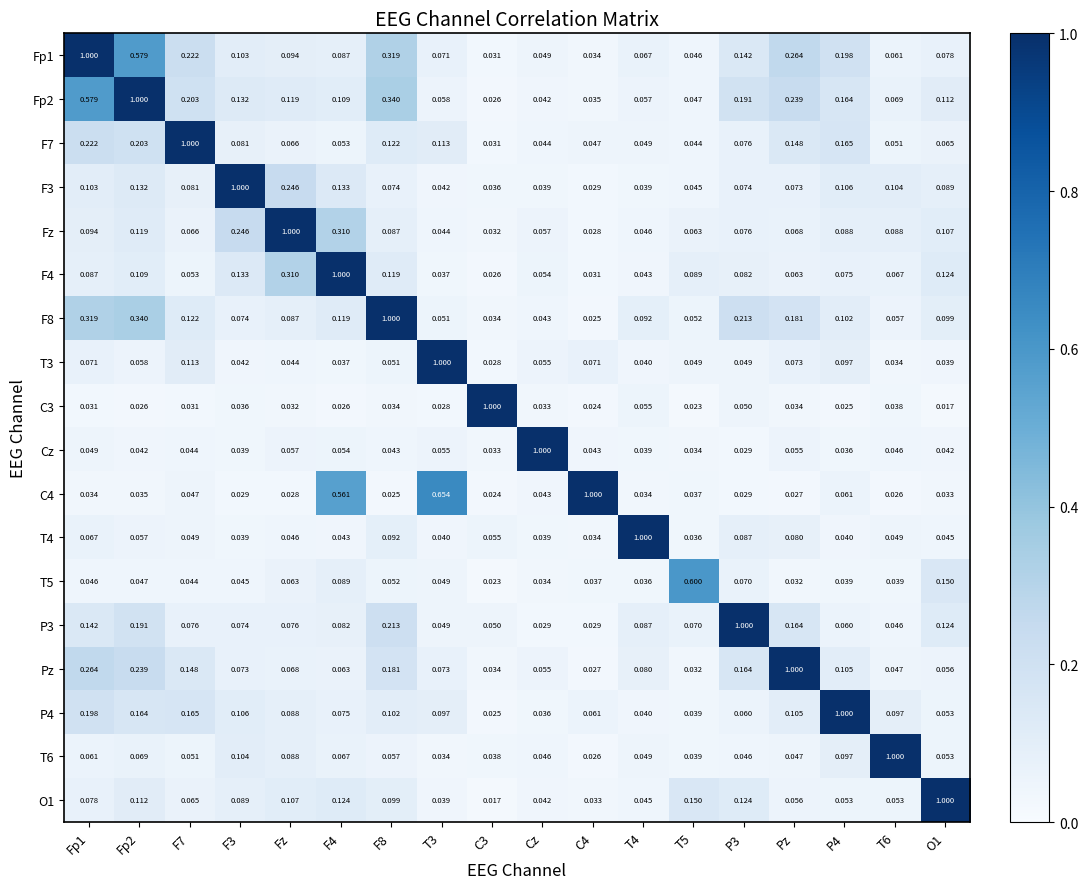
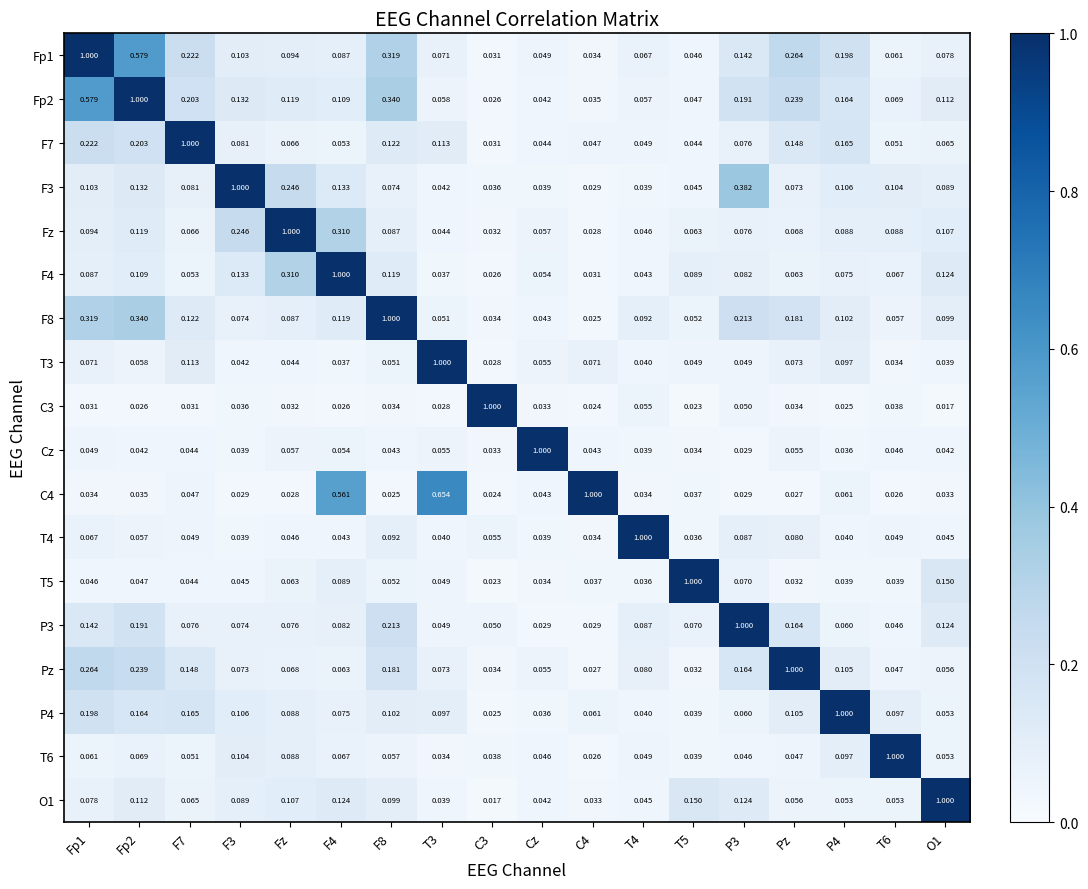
  {
    "F3": {
      "Fp1": 0.103,
      "Fp2": 0.132,
      "F7": 0.081,
      "F3": 1.000,
      "Fz": 0.246,
      "F4": 0.133,
      "F8": 0.074,
      "T3": 0.042,
      "C3": 0.036,
      "Cz": 0.039,
      "C4": 0.029,
      "T4": 0.039,
      "T5": 0.045,
-     "P3": 0.074,
+     "P3": 0.382,
      "Pz": 0.073,
      "P4": 0.106,
      "T6": 0.104,
      "O1": 0.089
    },
    "T5": {
      "Fp1": 0.046,
      "Fp2": 0.047,
      "F7": 0.044,
      "F3": 0.045,
      "Fz": 0.063,
      "F4": 0.089,
      "F8": 0.052,
      "T3": 0.049,
      "C3": 0.023,
      "Cz": 0.034,
      "C4": 0.037,
      "T4": 0.036,
-     "T5": 0.600,
+     "T5": 1.000,
      "P3": 0.070,
      "Pz": 0.032,
      "P4": 0.039,
      "T6": 0.039,
      "O1": 0.150
    }
  }
